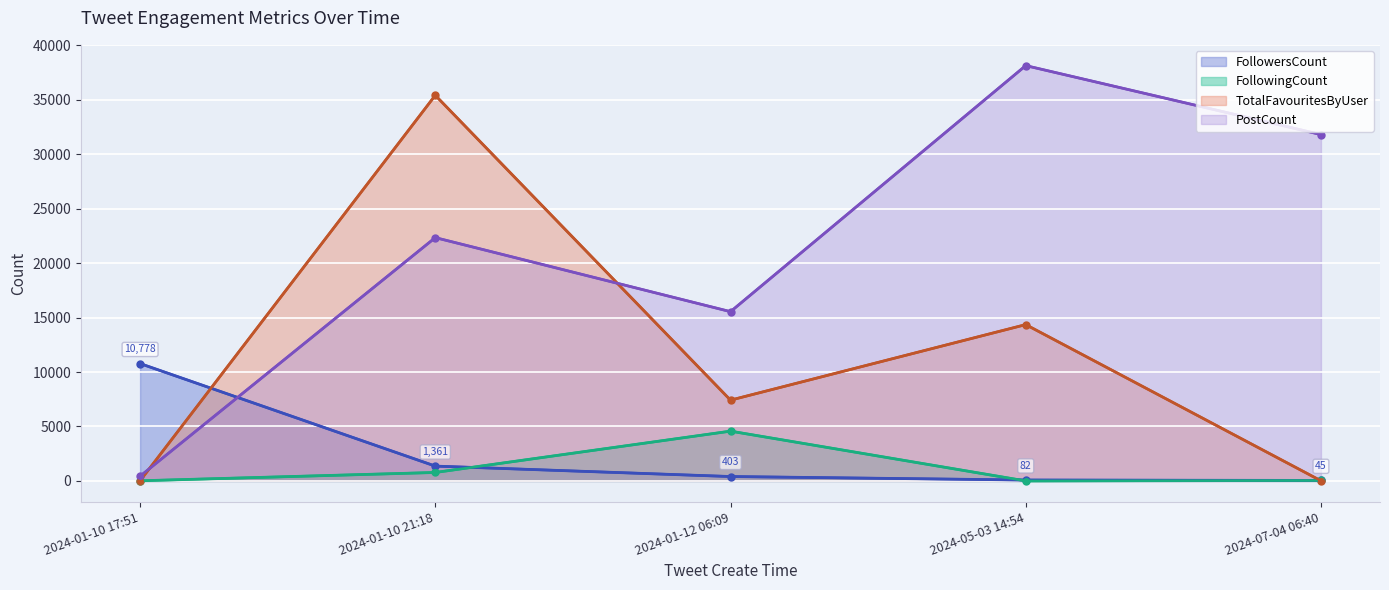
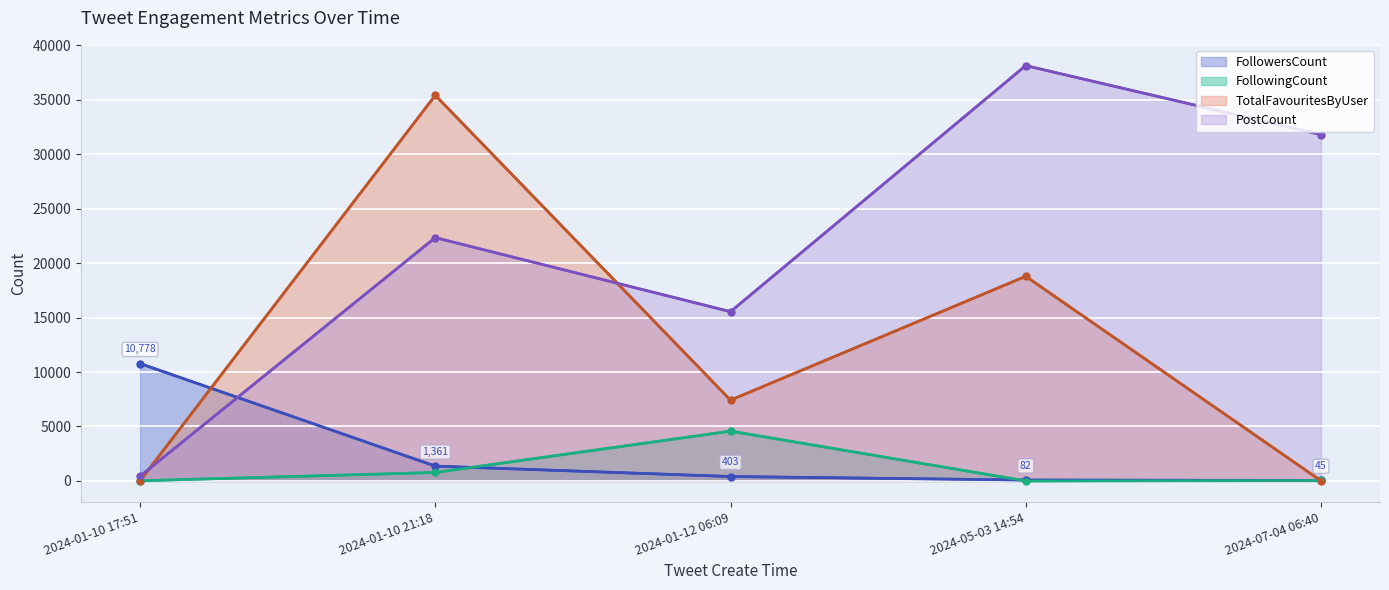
  {
    "FollowingCount": {
      "2024-01-10 21:18": 800,
      "2024-01-12 06:09": 4600
    },
    "TotalFavouritesByUser": {
      "2024-01-10 21:18": 35400,
      "2024-01-12 06:09": 7400,
-     "2024-05-03 14:54": 14400
+     "2024-05-03 14:54": 18800
    }
  }
